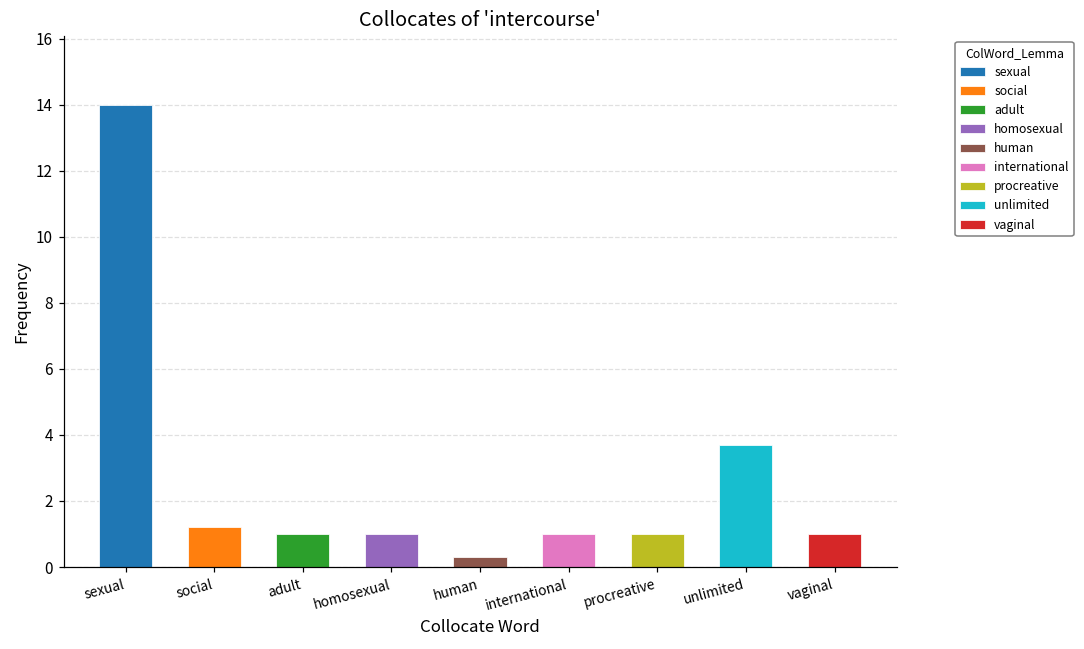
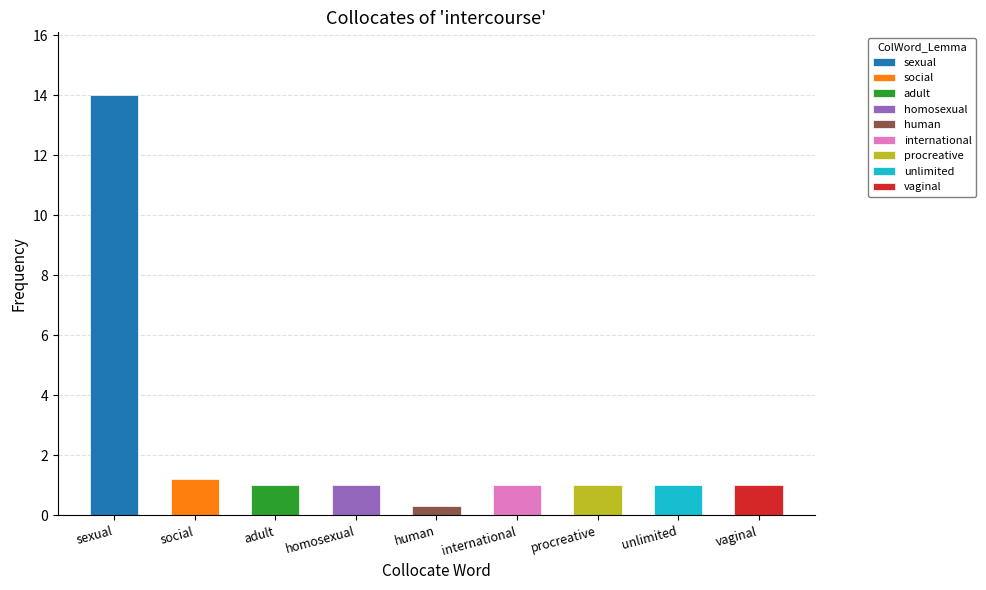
  {
    "sexual": 14.0,
    "social": 1.2,
    "adult": 1.0,
    "homosexual": 1.0,
    "human": 0.3,
    "international": 1.0,
    "procreative": 1.0,
-   "unlimited": 3.7,
+   "unlimited": 1.0,
    "vaginal": 1.0
  }
